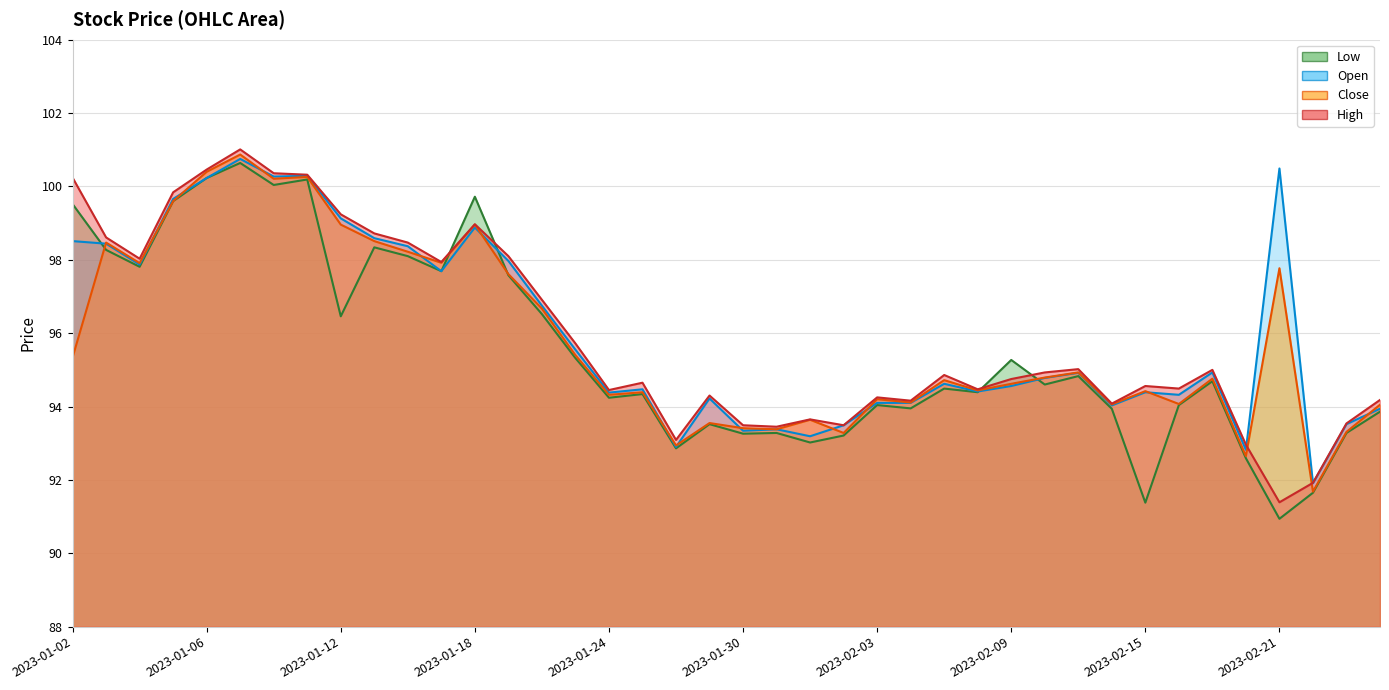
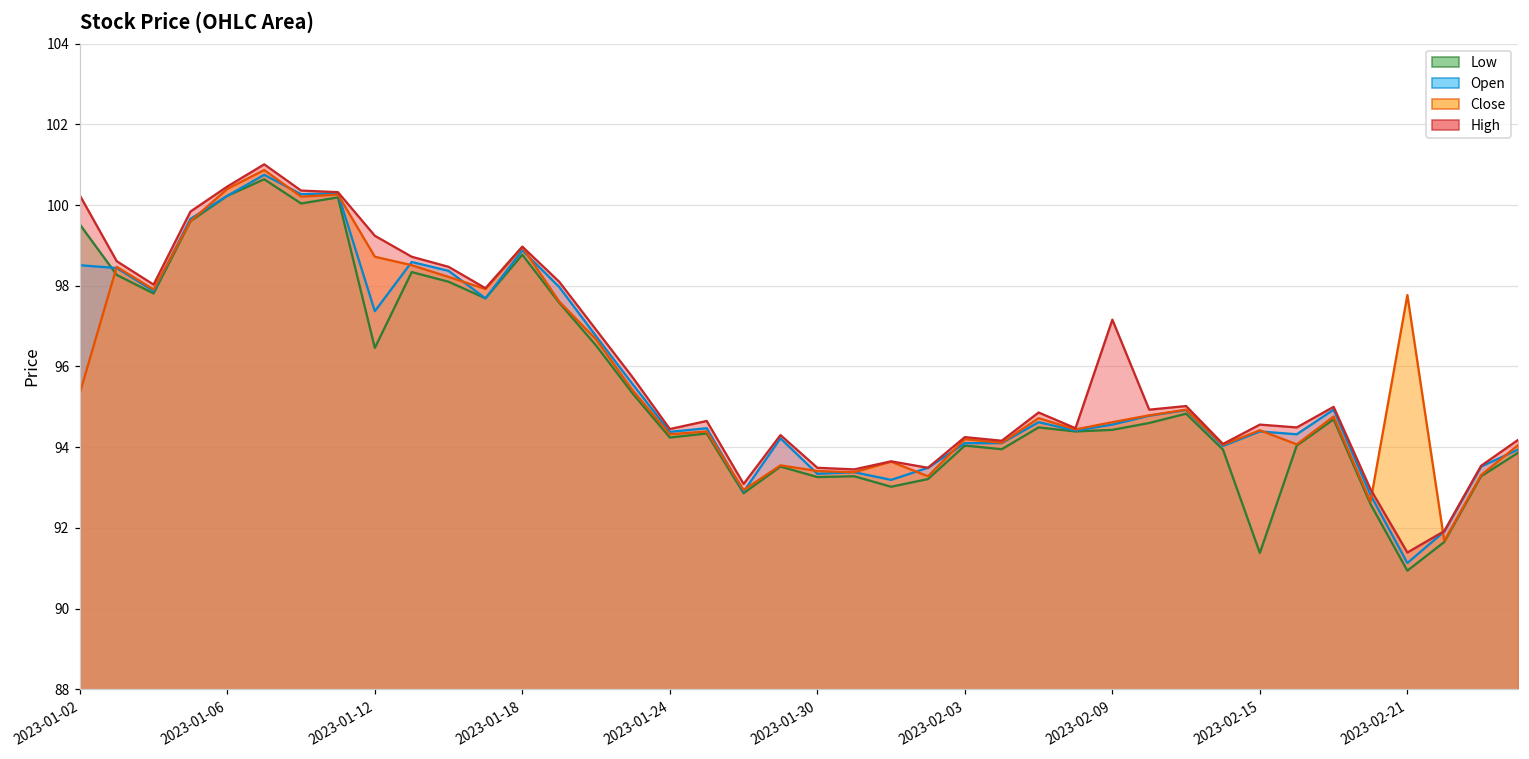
  {
    "Low": {
      "2023-01-02": 99.5,
      "2023-01-12": 96.5,
-     "2023-01-18": 99.7,
+     "2023-01-18": 98.8,
      "2023-01-24": 94.2,
      "2023-01-30": 93.3,
-     "2023-02-09": 95.3,
+     "2023-02-09": 94.4,
      "2023-02-15": 91.4,
      "2023-02-21": 90.9
    },
    "Open": {
      "2023-01-02": 98.5,
-     "2023-01-12": 99.1,
+     "2023-01-12": 97.4,
      "2023-01-18": 98.9,
      "2023-01-30": 93.3,
-     "2023-02-21": 100.5
+     "2023-02-21": 91.1
    },
    "Close": {
      "2023-01-02": 95.3,
-     "2023-01-12": 99.0,
+     "2023-01-12": 98.7,
      "2023-01-30": 93.4,
      "2023-02-21": 97.8
    },
    "High": {
      "2023-01-02": 100.2,
      "2023-01-12": 99.2,
      "2023-01-24": 94.5,
      "2023-01-30": 93.5,
-     "2023-02-09": 94.8,
+     "2023-02-09": 97.2,
      "2023-02-15": 94.6,
      "2023-02-21": 91.4
    }
  }
